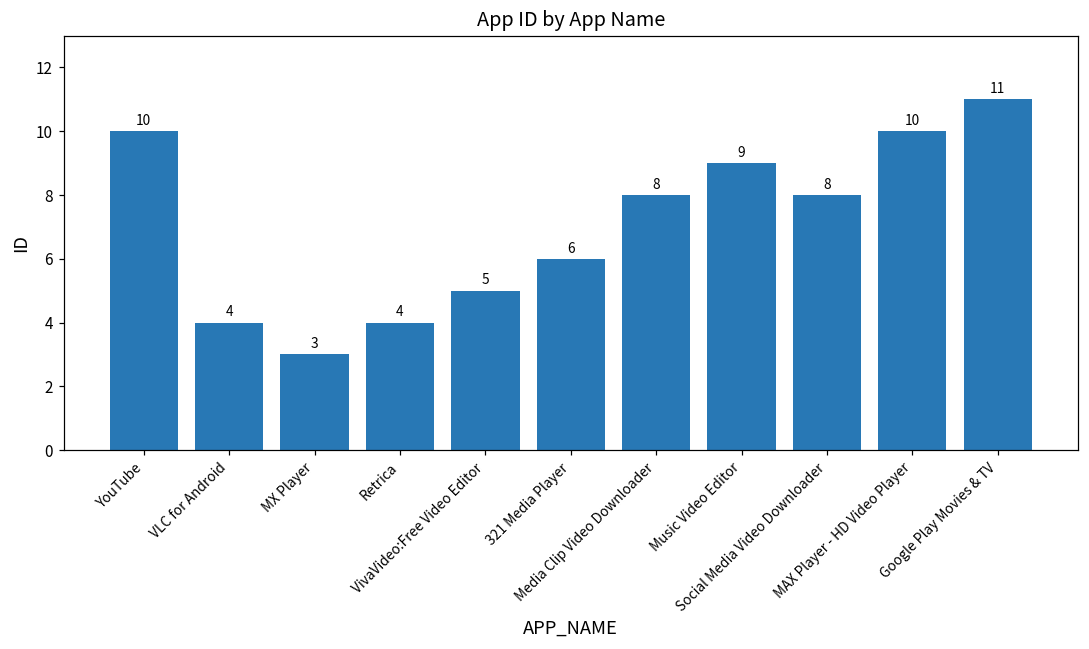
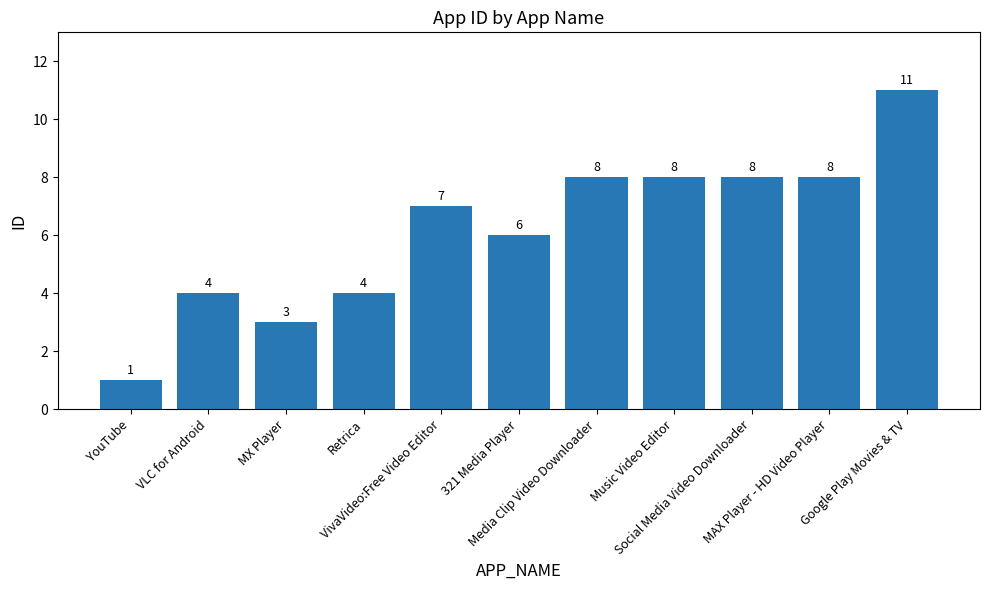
  {
-   "YouTube": 10,
+   "YouTube": 1,
    "VLC for Android": 4,
    "MX Player": 3,
    "Retrica": 4,
-   "VivaVideo:Free Video Editor": 5,
+   "VivaVideo:Free Video Editor": 7,
    "321 Media Player": 6,
    "Media Clip Video Downloader": 8,
-   "Music Video Editor": 9,
+   "Music Video Editor": 8,
    "Social Media Video Downloader": 8,
-   "MAX Player - HD Video Player": 10,
+   "MAX Player - HD Video Player": 8,
    "Google Play Movies & TV": 11
  }
